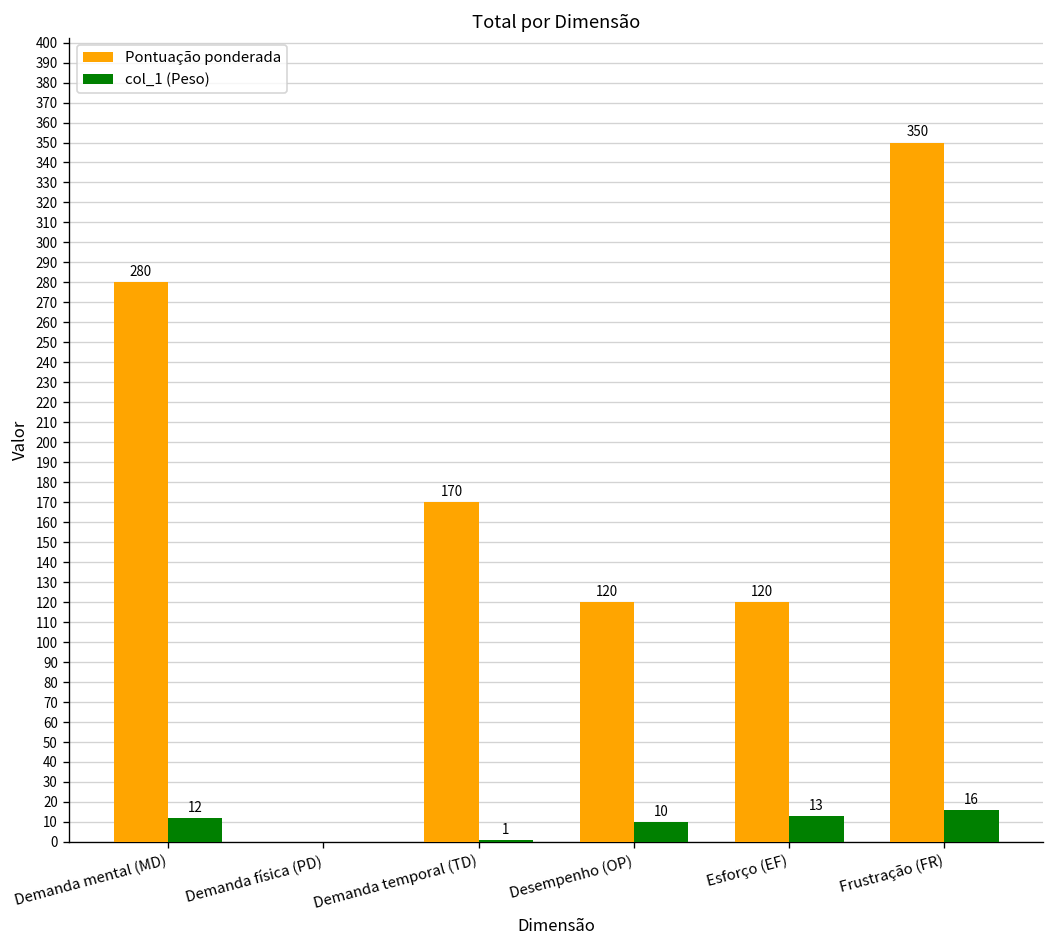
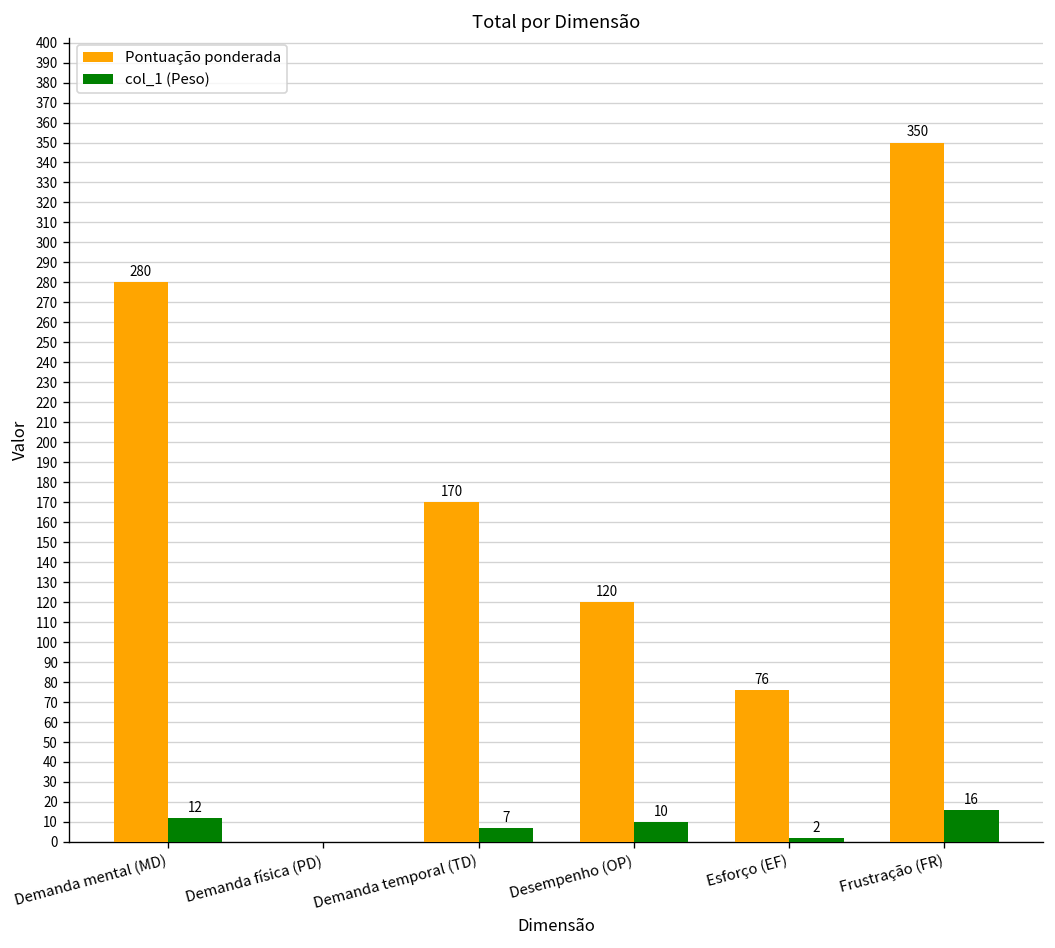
  {
    "Pontuação ponderada": {
      "Demanda mental (MD)": 280,
      "Demanda temporal (TD)": 170,
      "Desempenho (OP)": 120,
-     "Esforço (EF)": 120,
+     "Esforço (EF)": 76,
      "Frustração (FR)": 350
    },
    "col_1 (Peso)": {
      "Demanda mental (MD)": 12,
-     "Demanda temporal (TD)": 1,
+     "Demanda temporal (TD)": 7,
      "Desempenho (OP)": 10,
-     "Esforço (EF)": 13,
+     "Esforço (EF)": 2,
      "Frustração (FR)": 16
    }
  }
